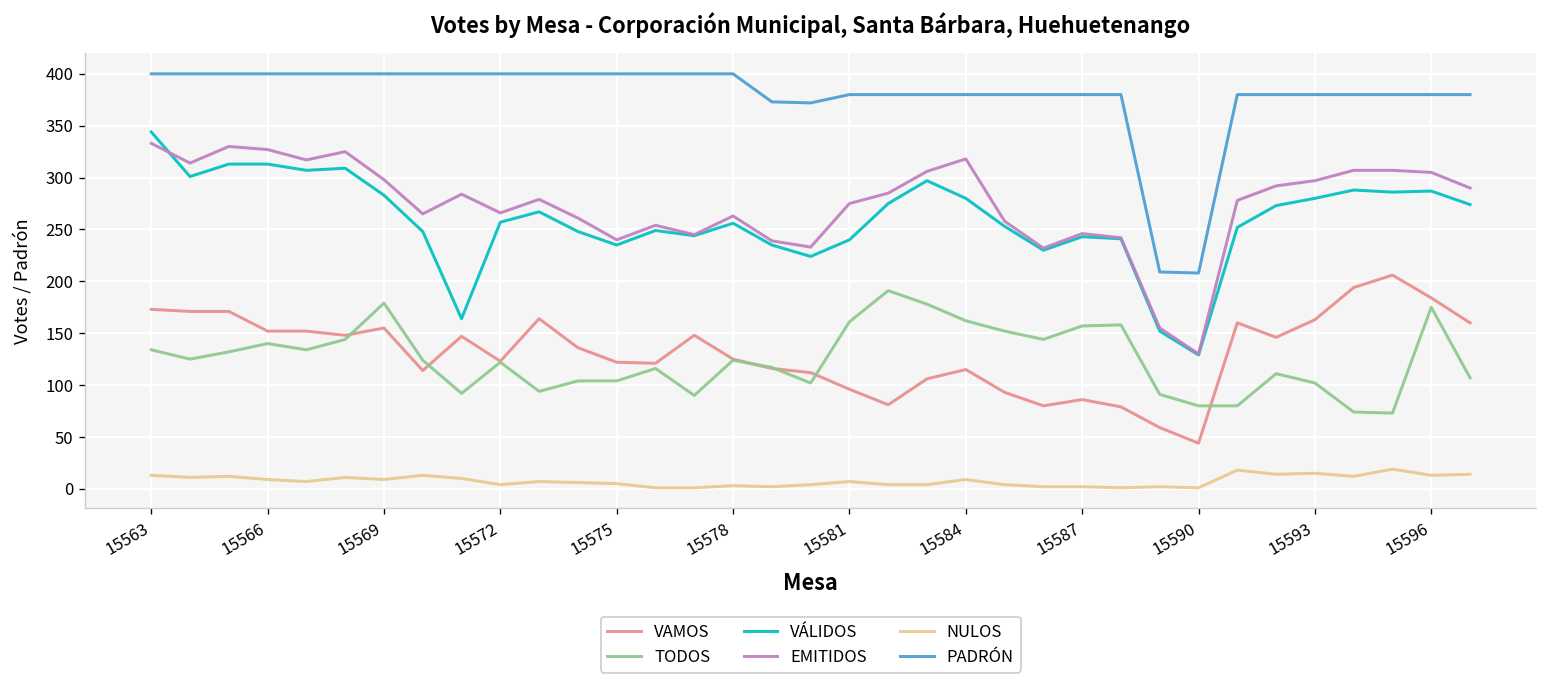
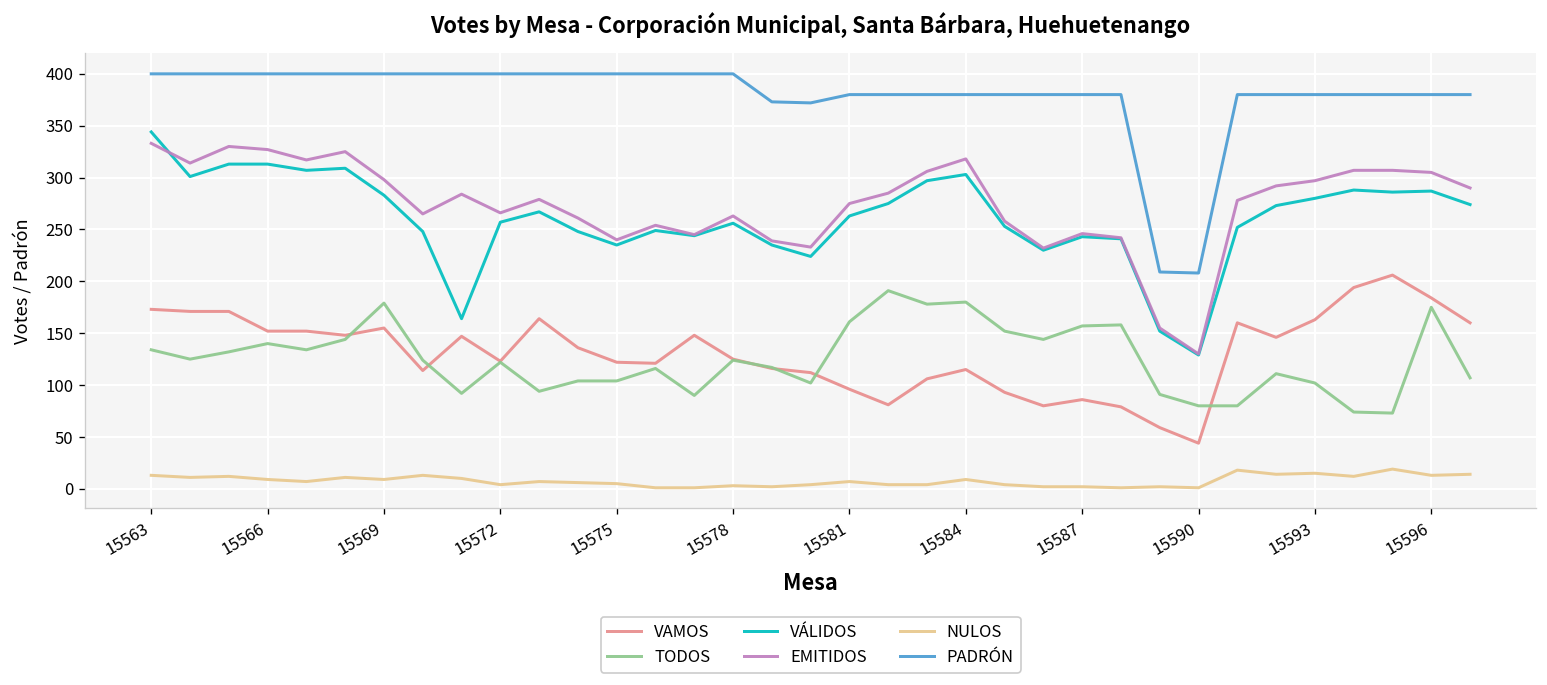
  {
    "TODOS": {
      "15563": 130,
      "15566": 140,
      "15569": 180,
      "15575": 100,
      "15581": 160,
-     "15584": 160,
+     "15584": 180,
      "15587": 160,
      "15590": 80,
      "15593": 100,
      "15596": 180
    },
    "VÁLIDOS": {
      "15563": 340,
      "15566": 310,
      "15569": 280,
      "15572": 260,
      "15575": 240,
      "15578": 260,
-     "15581": 240,
-     "15584": 280,
+     "15581": 260,
+     "15584": 300,
      "15587": 240,
      "15593": 280,
      "15596": 290
    },
    "EMITIDOS": {
      "15563": 330,
      "15566": 330,
      "15569": 300,
      "15572": 270,
      "15575": 240,
      "15578": 260,
      "15581": 280,
      "15584": 320,
      "15587": 250,
      "15593": 300,
      "15596": 310
    },
    "PADRÓN": {
      "15563": 400,
      "15566": 400,
      "15569": 400,
      "15572": 400,
      "15575": 400,
      "15578": 400,
      "15581": 380,
      "15584": 380,
      "15587": 380,
      "15590": 210,
      "15593": 380,
      "15596": 380
    }
  }
